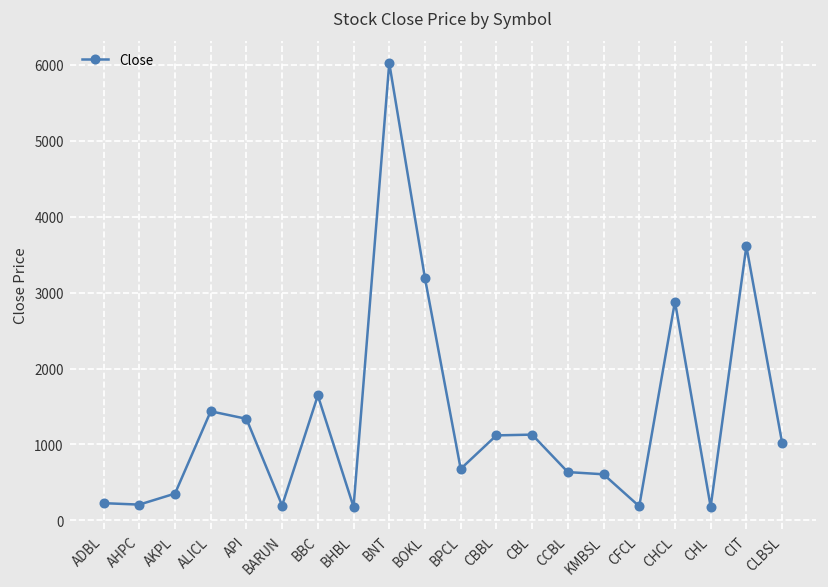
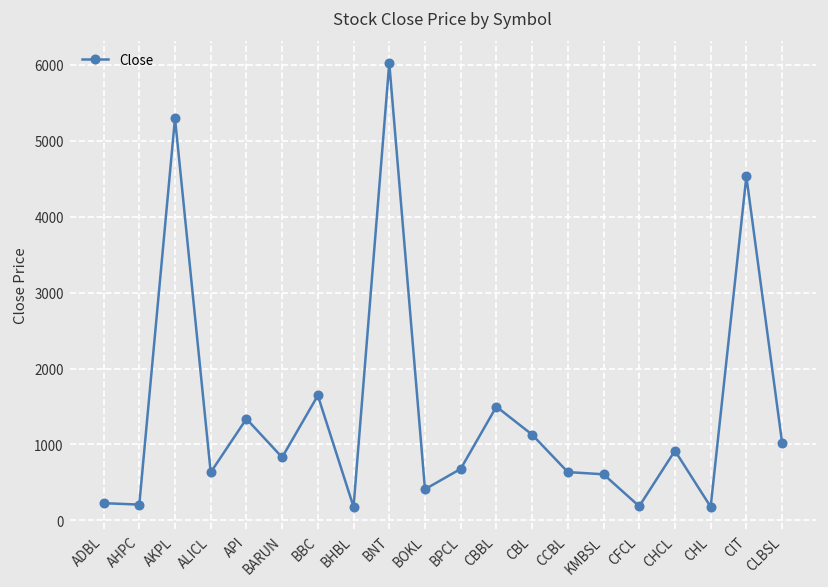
  {
    "ADBL": 200,
    "AHPC": 200,
-   "AKPL": 400,
-   "ALICL": 1400,
+   "AKPL": 5300,
+   "ALICL": 600,
    "API": 1300,
-   "BARUN": 200,
+   "BARUN": 800,
    "BBC": 1600,
    "BHBL": 200,
    "BNT": 6000,
-   "BOKL": 3200,
+   "BOKL": 400,
    "BPCL": 700,
-   "CBBL": 1100,
+   "CBBL": 1500,
    "CBL": 1100,
    "CCBL": 600,
    "KMBSL": 600,
    "CFCL": 200,
-   "CHCL": 2900,
+   "CHCL": 900,
    "CHL": 200,
-   "CIT": 3600,
+   "CIT": 4500,
    "CLBSL": 1000
  }
